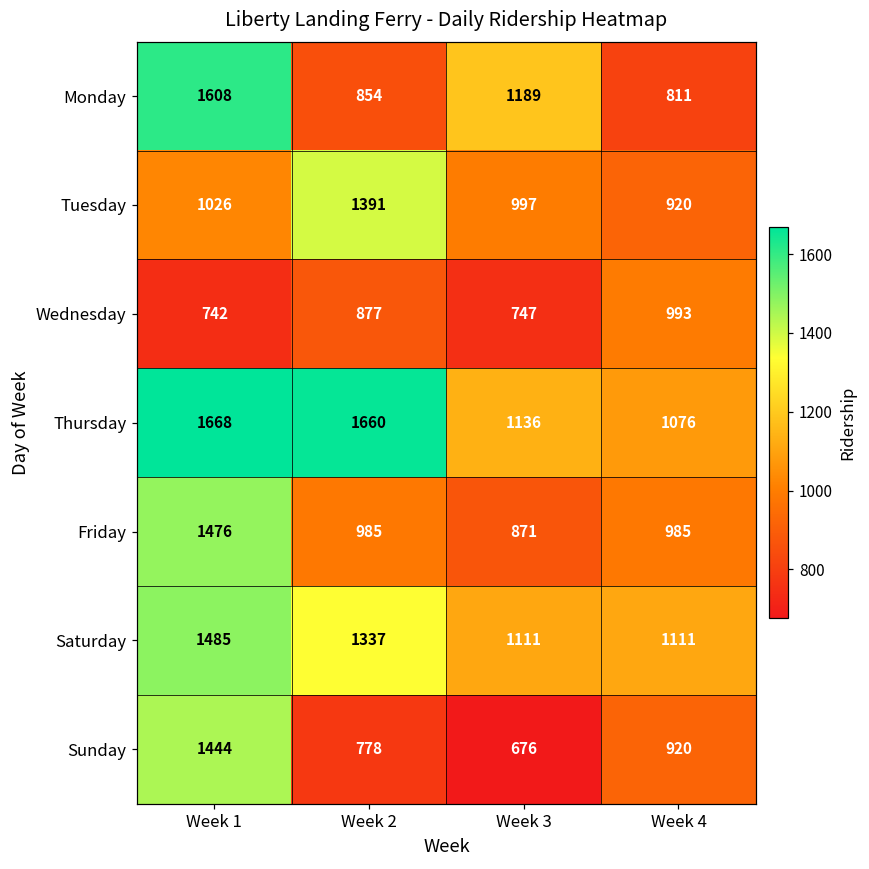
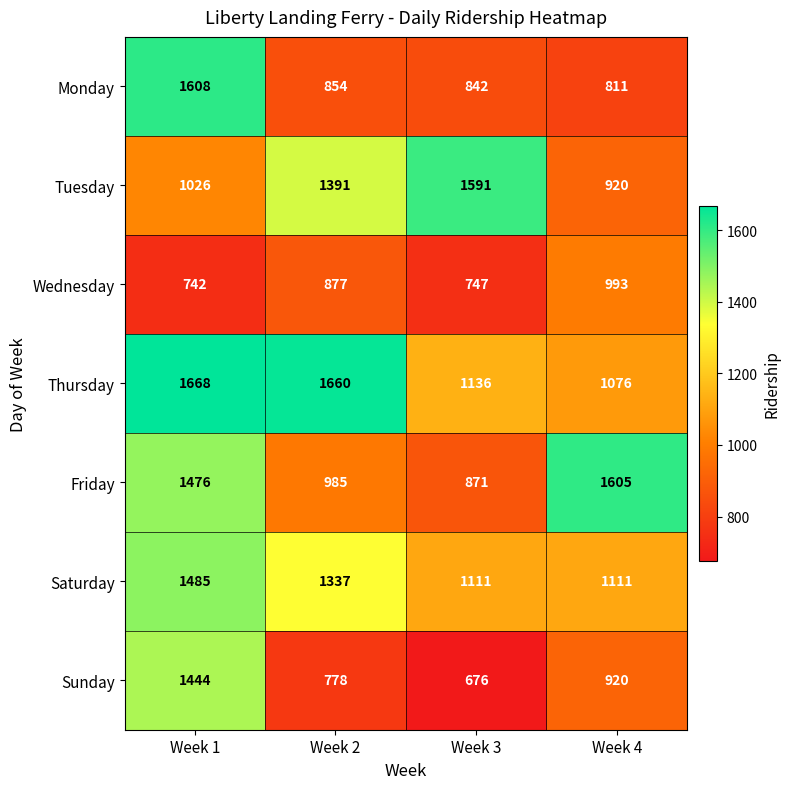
  {
    "Monday": {
      "Week 1": 1608,
      "Week 2": 854,
-     "Week 3": 1189,
+     "Week 3": 842,
      "Week 4": 811
    },
    "Tuesday": {
      "Week 1": 1026,
      "Week 2": 1391,
-     "Week 3": 997,
+     "Week 3": 1591,
      "Week 4": 920
    },
    "Wednesday": {
      "Week 1": 742,
      "Week 2": 877,
      "Week 3": 747,
      "Week 4": 993
    },
    "Thursday": {
      "Week 1": 1668,
      "Week 2": 1660,
      "Week 3": 1136,
      "Week 4": 1076
    },
    "Friday": {
      "Week 1": 1476,
      "Week 2": 985,
      "Week 3": 871,
-     "Week 4": 985
+     "Week 4": 1605
    },
    "Saturday": {
      "Week 1": 1485,
      "Week 2": 1337,
      "Week 3": 1111,
      "Week 4": 1111
    },
    "Sunday": {
      "Week 1": 1444,
      "Week 2": 778,
      "Week 3": 676,
      "Week 4": 920
    }
  }
